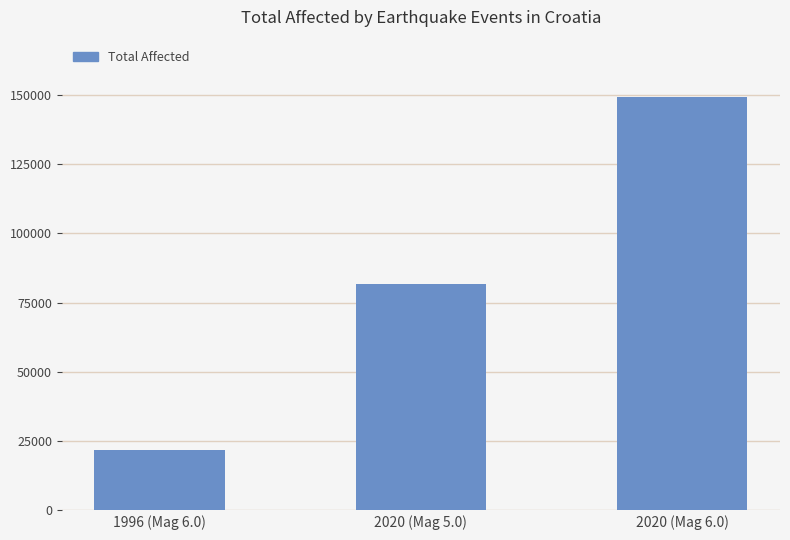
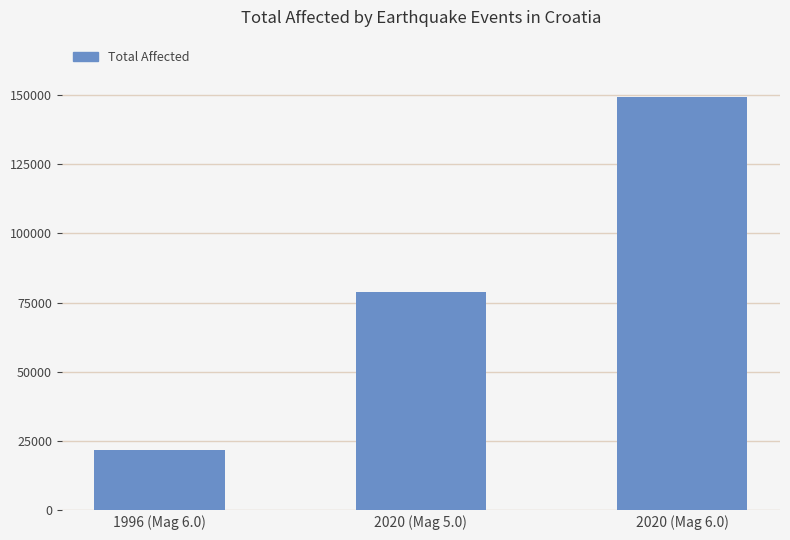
  {
    "1996 (Mag 6.0)": 22000,
-   "2020 (Mag 5.0)": 82000,
+   "2020 (Mag 5.0)": 79000,
    "2020 (Mag 6.0)": 149000
  }
